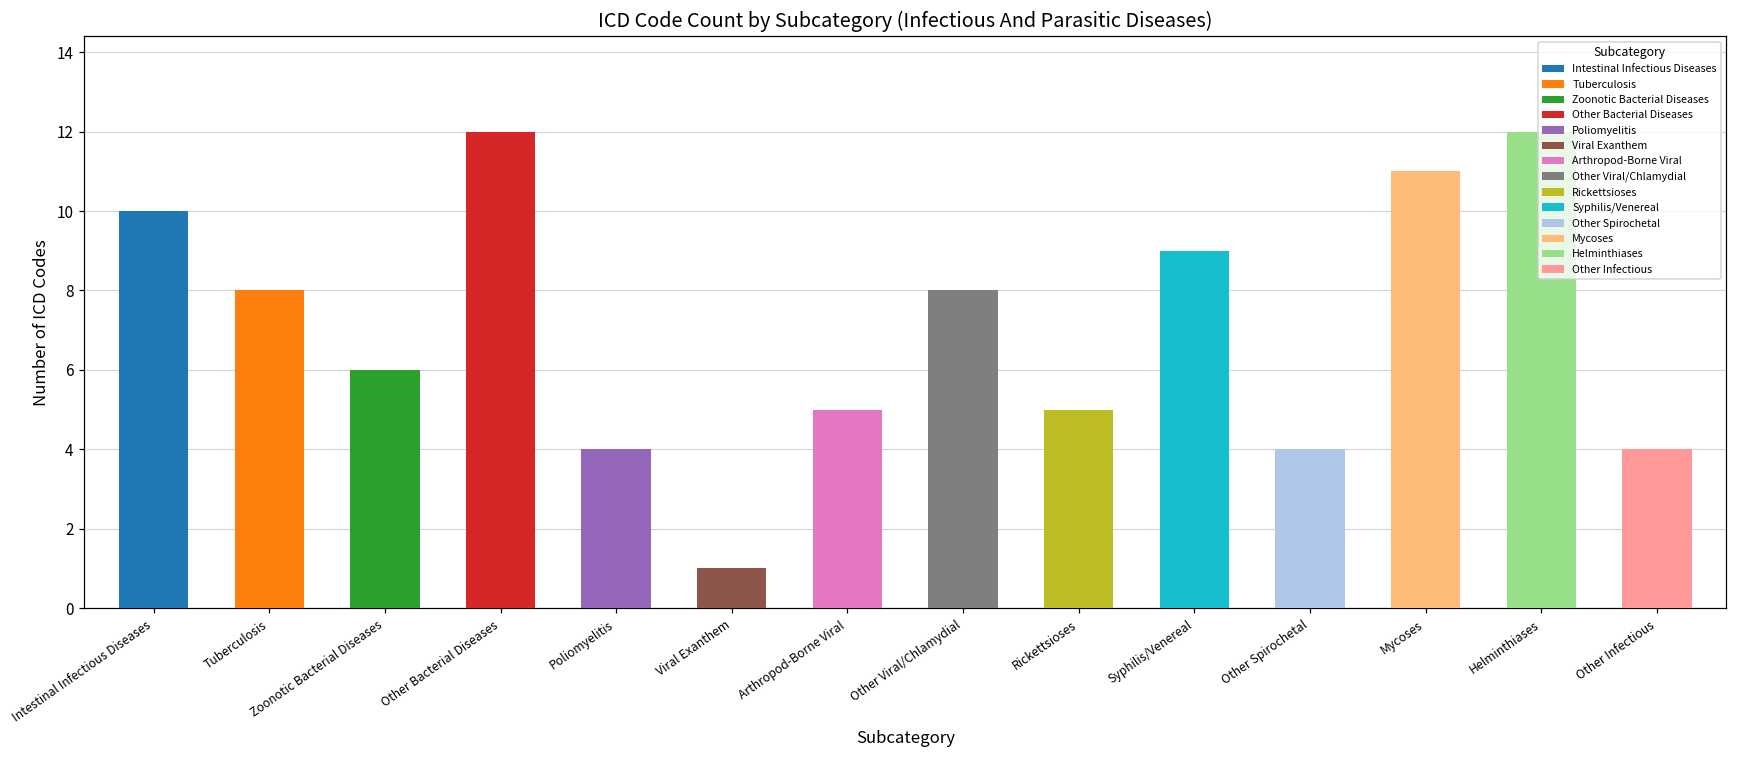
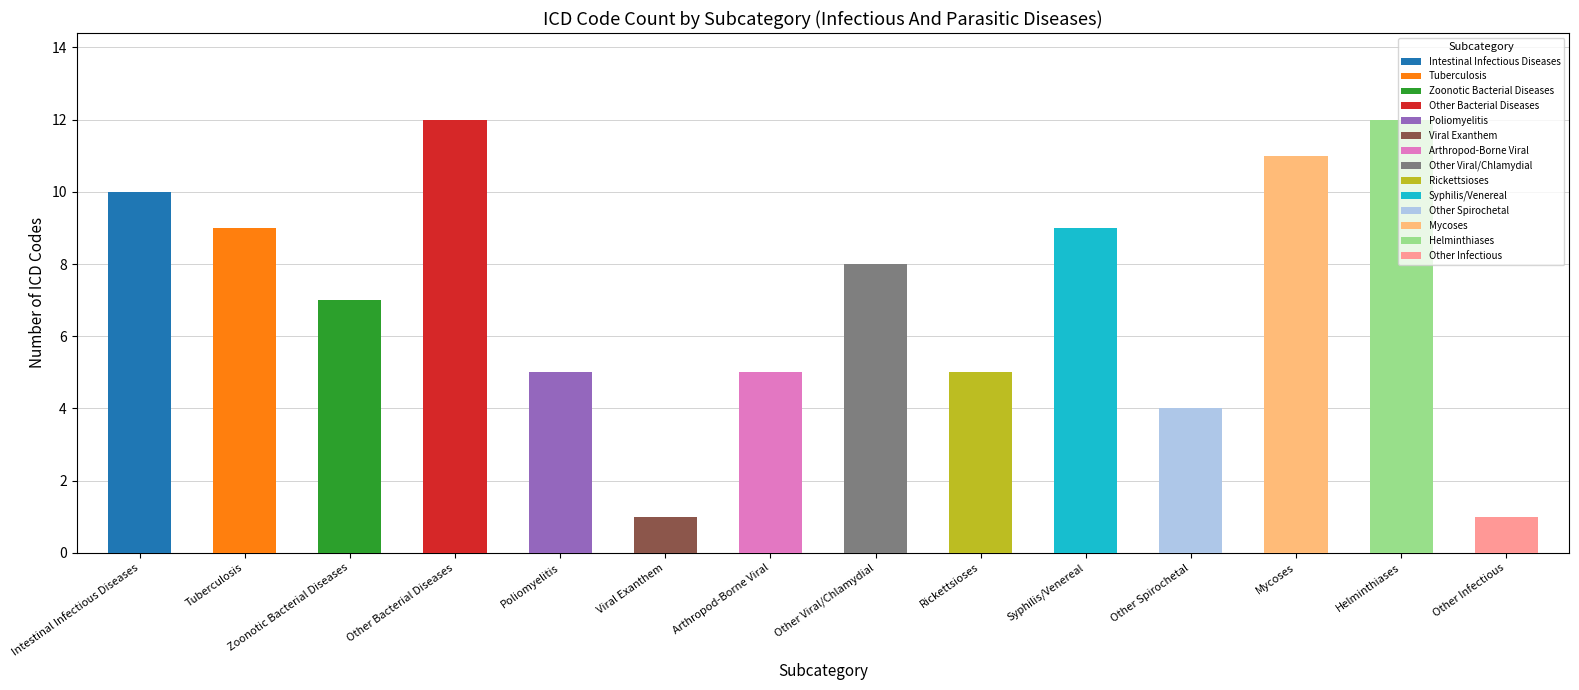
  {
    "Intestinal Infectious Diseases": 10,
-   "Tuberculosis": 8,
-   "Zoonotic Bacterial Diseases": 6,
+   "Tuberculosis": 9,
+   "Zoonotic Bacterial Diseases": 7,
    "Other Bacterial Diseases": 12,
-   "Poliomyelitis": 4,
+   "Poliomyelitis": 5,
    "Viral Exanthem": 1,
    "Arthropod-Borne Viral": 5,
    "Other Viral/Chlamydial": 8,
    "Rickettsioses": 5,
    "Syphilis/Venereal": 9,
    "Other Spirochetal": 4,
    "Mycoses": 11,
-   "Other Infectious": 4
+   "Other Infectious": 1
  }
